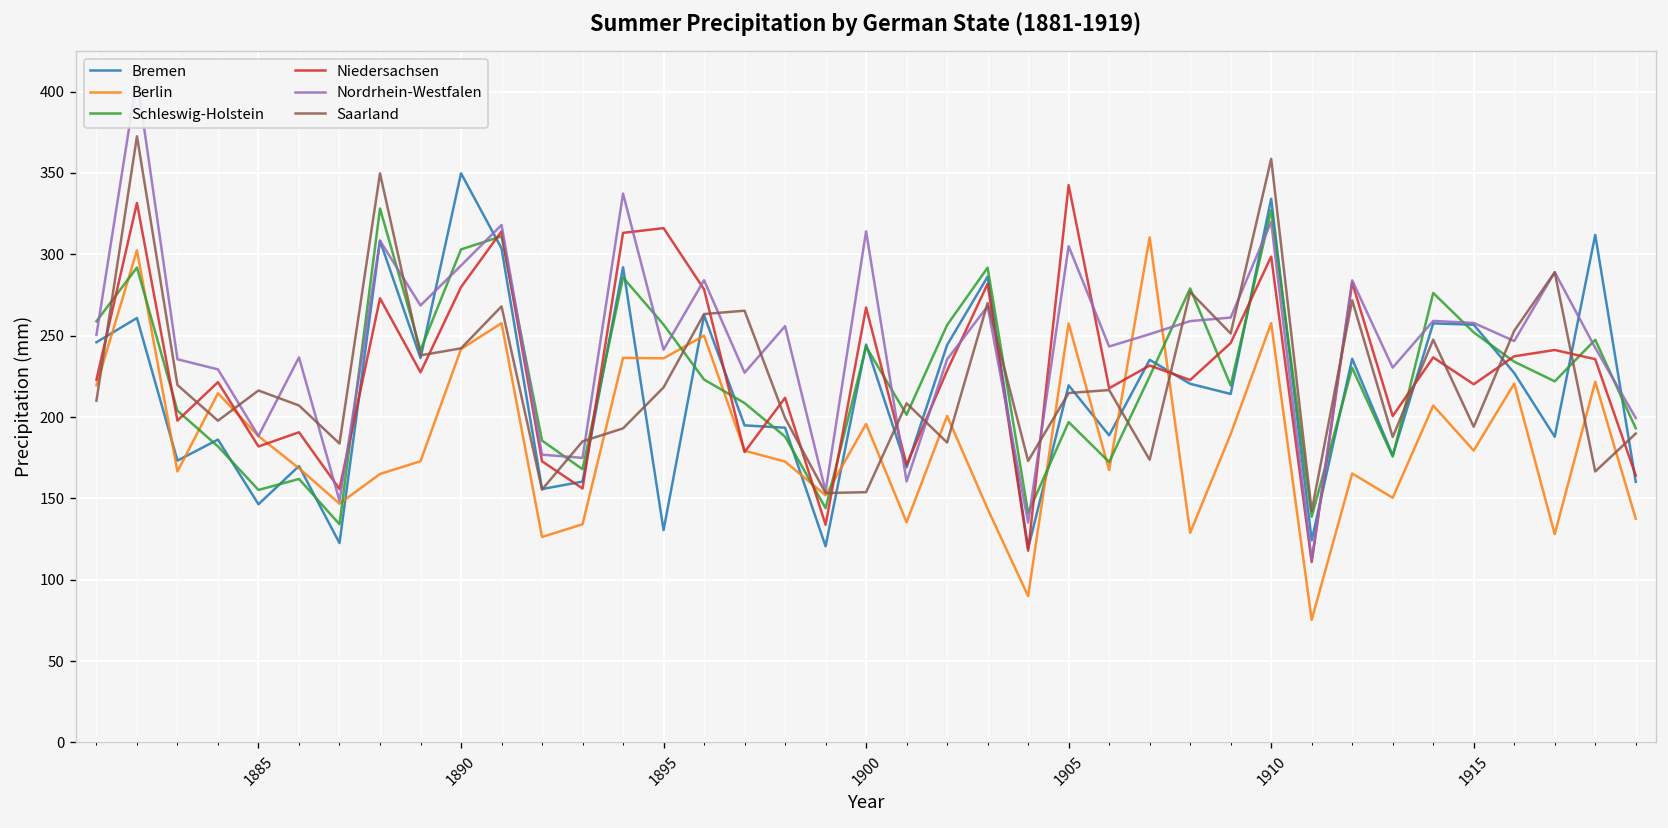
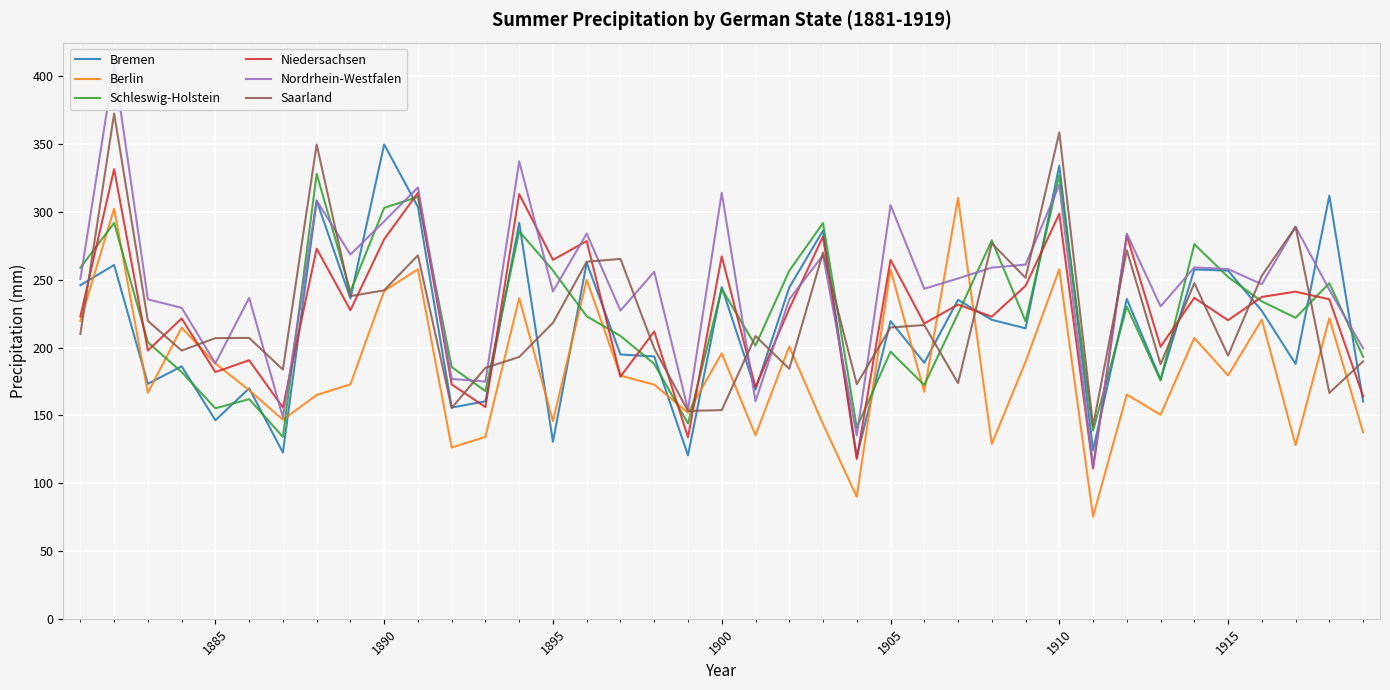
  {
    "Bremen": {
      "1885": 146,
      "1890": 350,
      "1895": 131,
      "1905": 219,
      "1910": 334
    },
    "Berlin": {
-     "1895": 236,
+     "1895": 146,
      "1900": 196,
      "1905": 258,
      "1910": 258,
      "1915": 179
    },
    "Schleswig-Holstein": {
      "1885": 155,
      "1890": 303,
      "1895": 257,
      "1905": 197,
      "1910": 327,
      "1915": 252
    },
    "Niedersachsen": {
      "1885": 182,
      "1890": 280,
-     "1895": 316,
+     "1895": 265,
      "1900": 267,
-     "1905": 343,
+     "1905": 265,
      "1910": 299,
      "1915": 220
    },
    "Nordrhein-Westfalen": {
      "1890": 293,
      "1895": 241,
      "1900": 314,
      "1905": 305,
      "1910": 320
    },
    "Saarland": {
-     "1885": 216,
+     "1885": 207,
      "1895": 218,
      "1900": 154,
      "1905": 215,
      "1910": 359,
      "1915": 194
    }
  }
